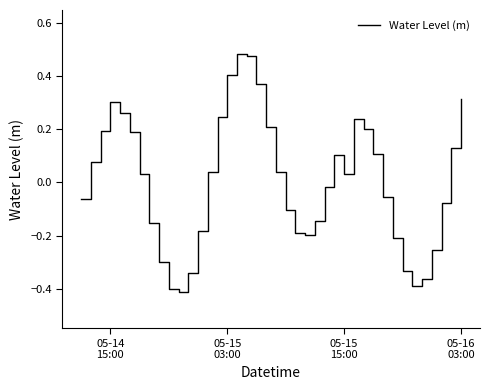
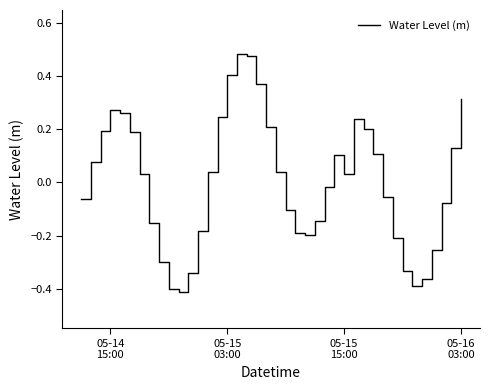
  {
-   "05-14 15:00": 0.30,
+   "05-14 15:00": 0.27,
    "05-15 03:00": 0.41,
    "05-15 15:00": 0.03,
    "05-16 03:00": 0.32
  }
